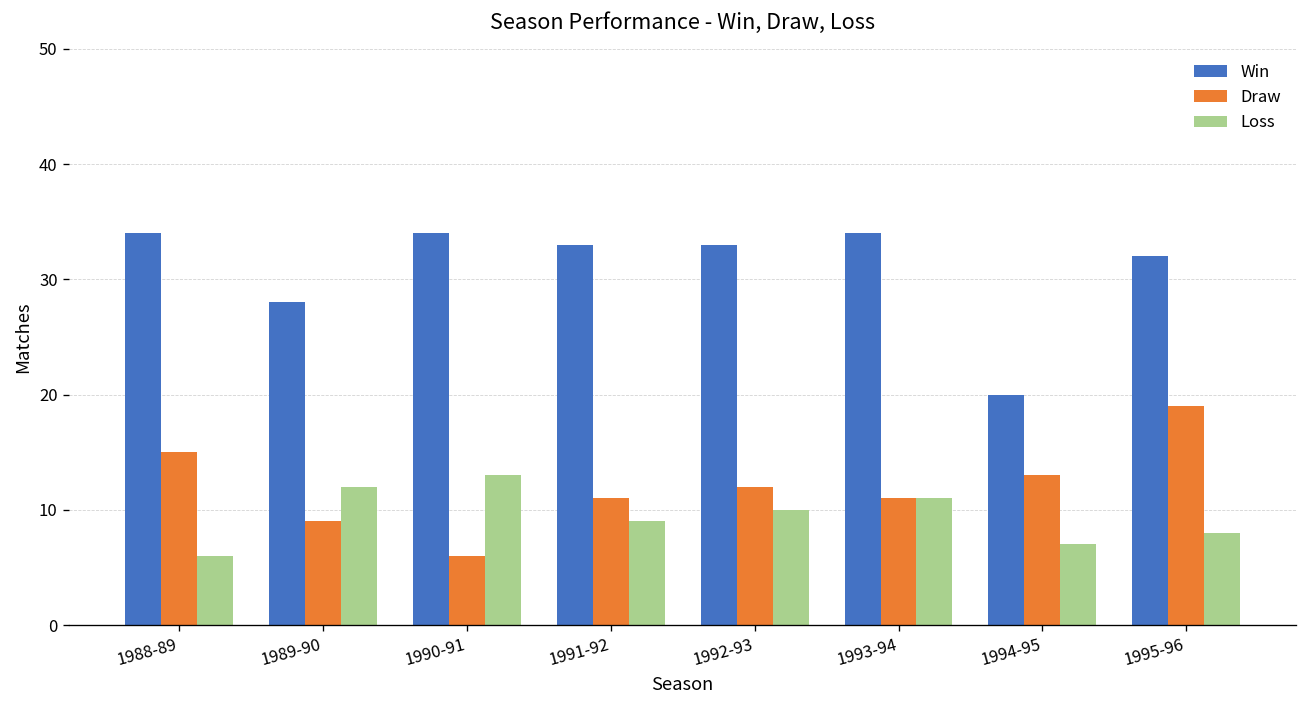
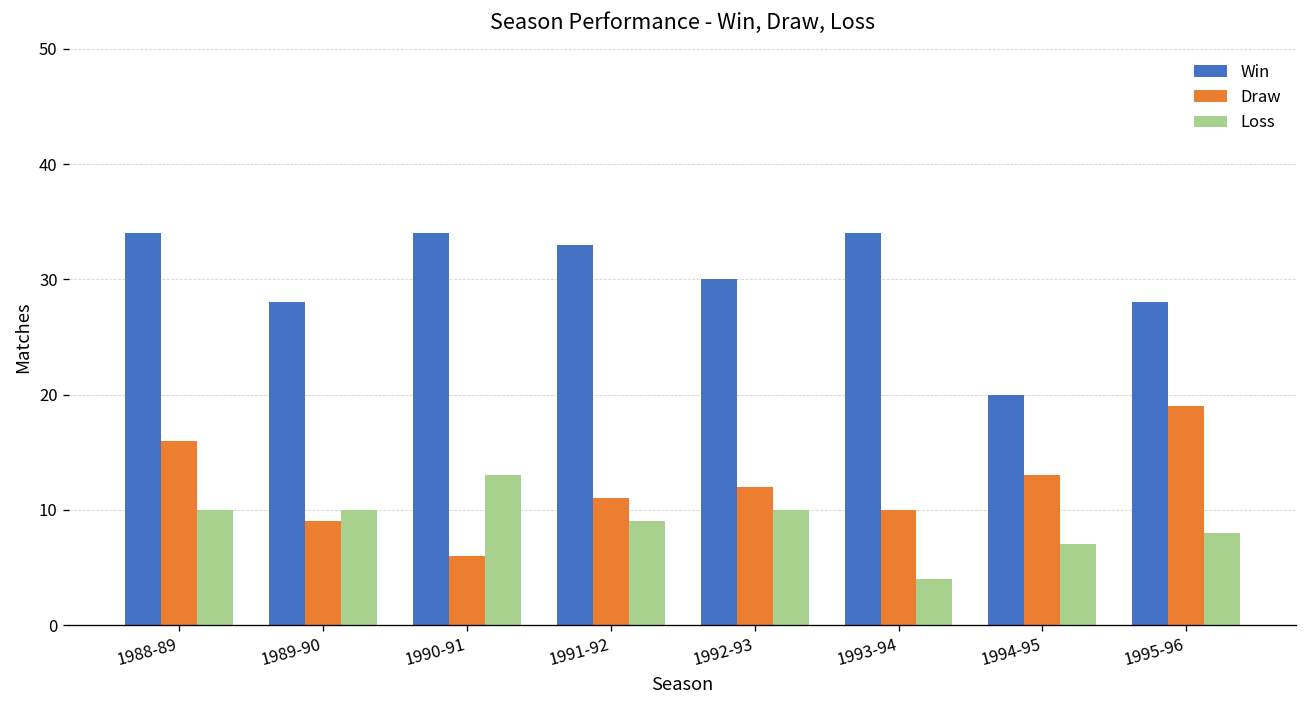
  {
    "Win": {
      "1988-89": 34,
      "1989-90": 28,
      "1990-91": 34,
      "1991-92": 33,
-     "1992-93": 33,
+     "1992-93": 30,
      "1993-94": 34,
      "1994-95": 20,
-     "1995-96": 32
+     "1995-96": 28
    },
    "Draw": {
-     "1988-89": 15,
+     "1988-89": 16,
      "1989-90": 9,
      "1990-91": 6,
      "1991-92": 11,
      "1992-93": 12,
-     "1993-94": 11,
+     "1993-94": 10,
      "1994-95": 13,
      "1995-96": 19
    },
    "Loss": {
-     "1988-89": 6,
-     "1989-90": 12,
+     "1988-89": 10,
+     "1989-90": 10,
      "1990-91": 13,
      "1991-92": 9,
      "1992-93": 10,
-     "1993-94": 11,
+     "1993-94": 4,
      "1994-95": 7,
      "1995-96": 8
    }
  }
